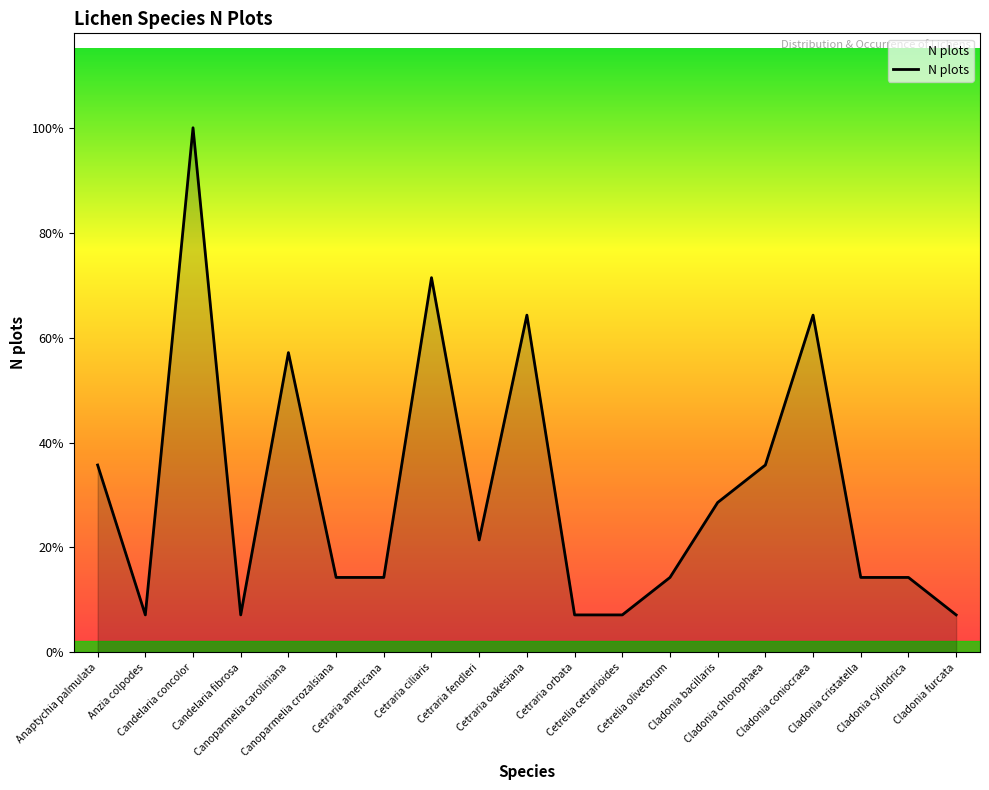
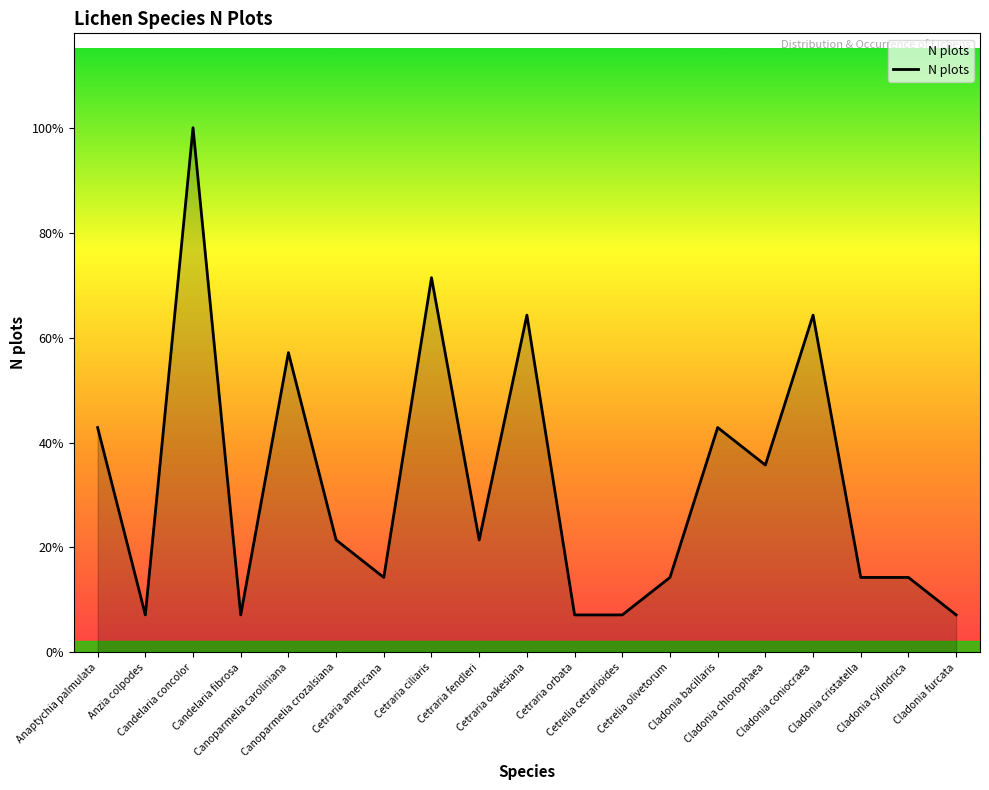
  {
-   "Anaptychia palmulata": "36%",
+   "Anaptychia palmulata": "43%",
    "Anzia colpodes": "7%",
    "Candelaria concolor": "100%",
    "Candelaria fibrosa": "7%",
    "Canoparmelia caroliniana": "57%",
-   "Canoparmelia crozalsiana": "14%",
+   "Canoparmelia crozalsiana": "21%",
    "Cetraria americana": "14%",
    "Cetraria ciliaris": "71%",
    "Cetraria fendleri": "21%",
    "Cetraria oakesiana": "64%",
    "Cetraria orbata": "7%",
    "Cetrelia cetrarioides": "7%",
    "Cetrelia olivetorum": "14%",
-   "Cladonia bacillaris": "29%",
+   "Cladonia bacillaris": "43%",
    "Cladonia chlorophaea": "36%",
    "Cladonia coniocraea": "64%",
    "Cladonia cristatella": "14%",
    "Cladonia cylindrica": "14%",
    "Cladonia furcata": "7%"
  }
